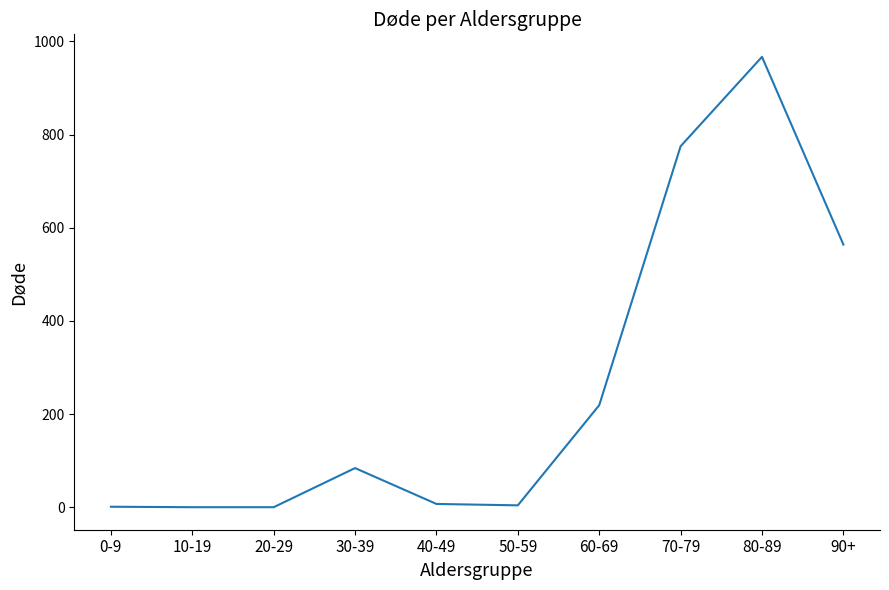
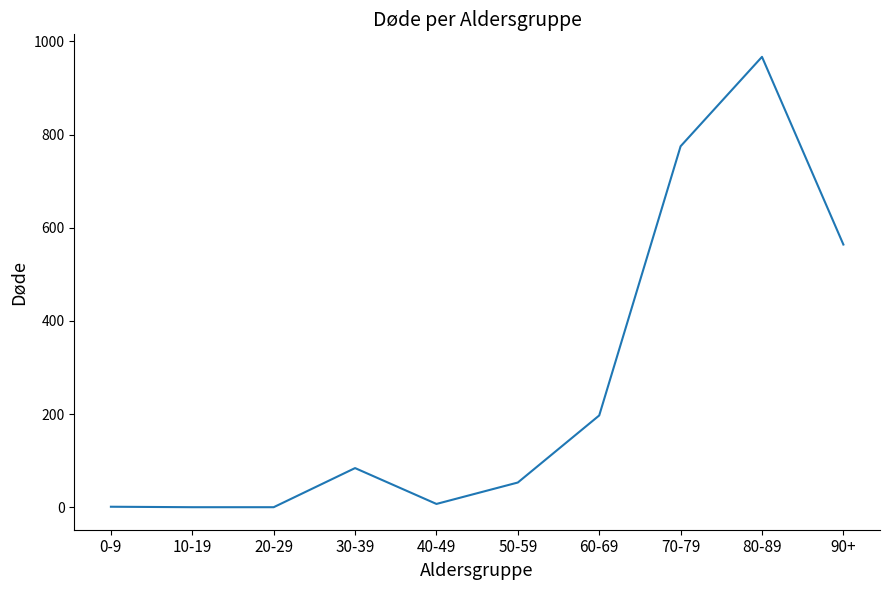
  {
    "0-9": 0,
    "10-19": 0,
    "20-29": 0,
    "30-39": 80,
    "40-49": 10,
-   "50-59": 0,
-   "60-69": 220,
+   "50-59": 50,
+   "60-69": 200,
    "70-79": 780,
    "80-89": 970,
    "90+": 560
  }
